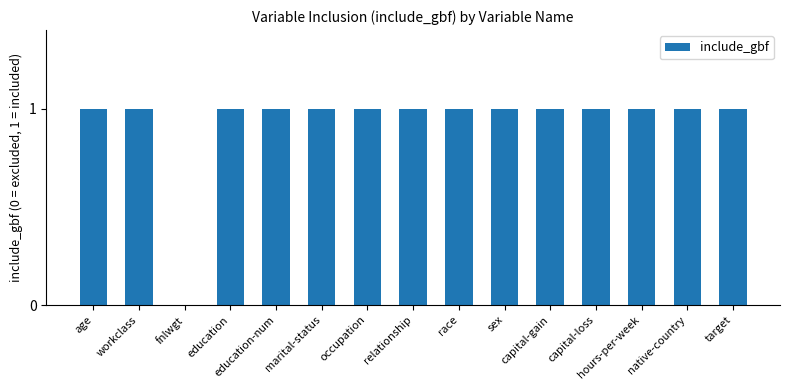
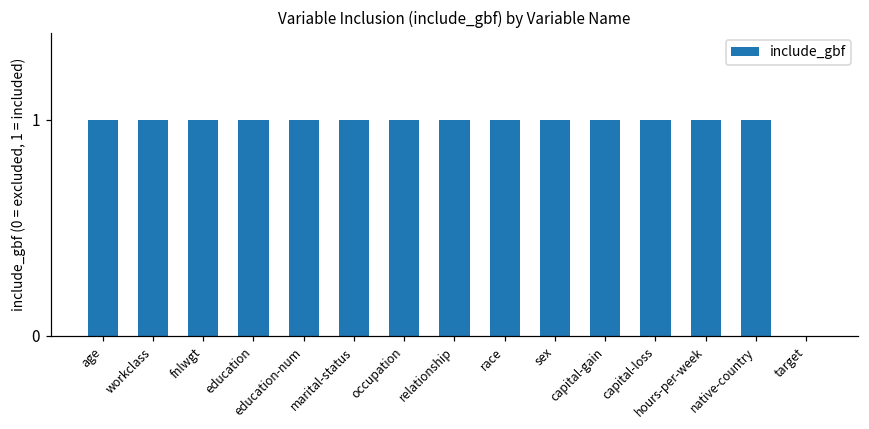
  {
    "age": 1,
    "workclass": 1,
-   "fnlwgt": 0,
+   "fnlwgt": 1,
    "education": 1,
    "education-num": 1,
    "marital-status": 1,
    "occupation": 1,
    "relationship": 1,
    "race": 1,
    "sex": 1,
    "capital-gain": 1,
    "capital-loss": 1,
    "hours-per-week": 1,
    "native-country": 1,
-   "target": 1
+   "target": 0
  }
